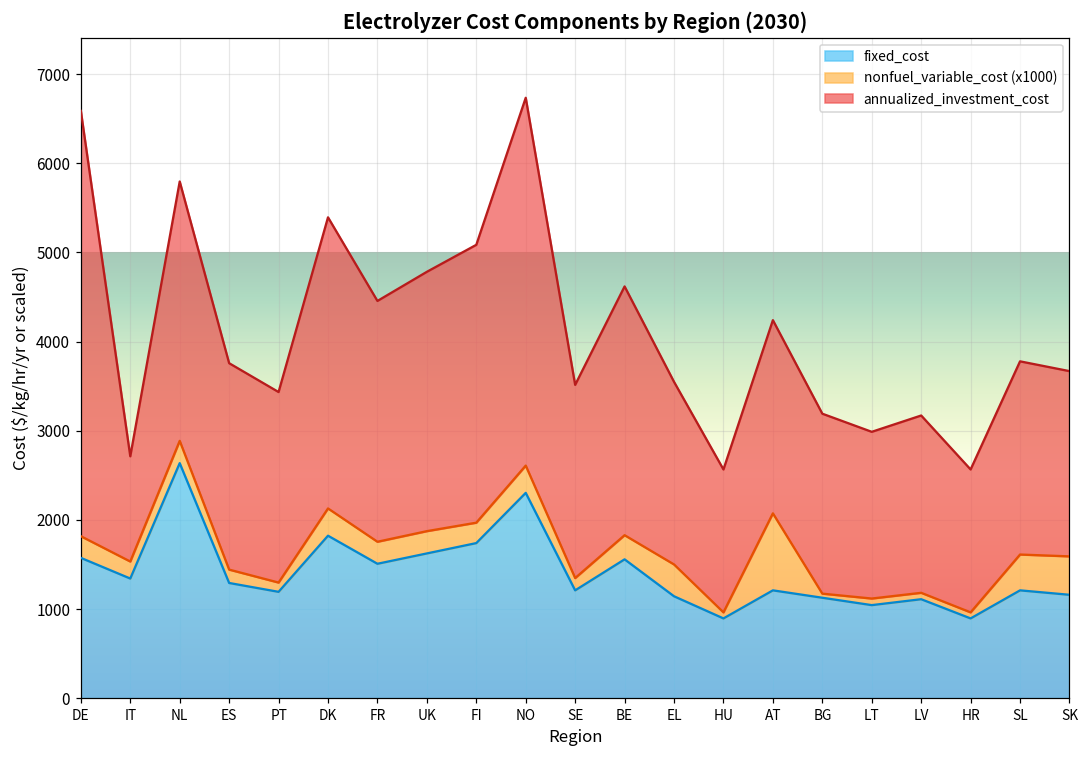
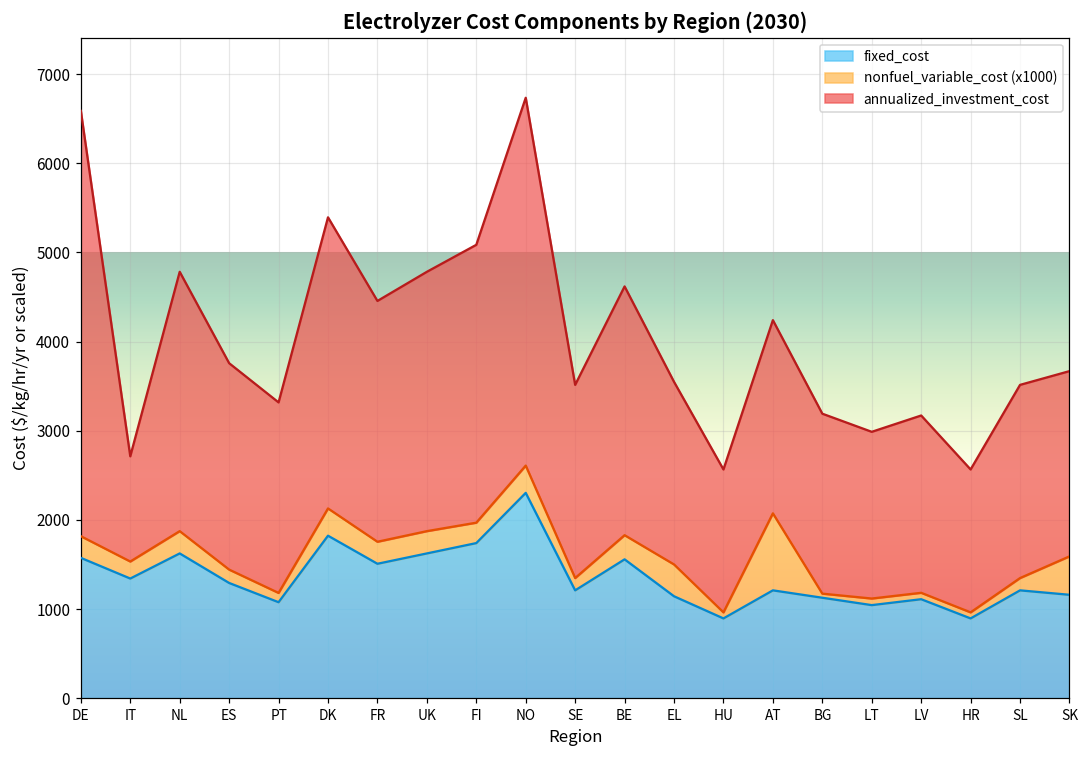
  {
    "fixed_cost": {
      "DE": 1600,
      "IT": 1300,
-     "NL": 2600,
+     "NL": 1600,
      "ES": 1300,
-     "PT": 1200,
+     "PT": 1100,
      "DK": 1800,
      "FR": 1500,
      "UK": 1600,
      "FI": 1700,
      "NO": 2300,
      "SE": 1200,
      "BE": 1600,
      "EL": 1100,
      "HU": 900,
      "AT": 1200,
      "BG": 1100,
      "LT": 1000,
      "LV": 1100,
      "HR": 900,
      "SL": 1200,
      "SK": 1200
    },
    "nonfuel_variable_cost (x1000)": {
      "DE": 200,
      "IT": 200,
      "NL": 300,
      "ES": 200,
      "PT": 100,
      "DK": 300,
      "FR": 200,
      "UK": 300,
      "FI": 200,
      "NO": 300,
      "SE": 100,
      "BE": 300,
      "EL": 400,
      "HU": 100,
      "AT": 900,
      "BG": 0,
      "LT": 100,
      "LV": 100,
      "HR": 100,
-     "SL": 400,
+     "SL": 100,
      "SK": 400
    },
    "annualized_investment_cost": {
      "DE": 4800,
      "IT": 1200,
      "NL": 2900,
      "ES": 2300,
      "PT": 2100,
      "DK": 3300,
      "FR": 2700,
      "UK": 2900,
      "FI": 3100,
      "NO": 4100,
      "SE": 2200,
      "BE": 2800,
      "EL": 2000,
      "HU": 1600,
      "AT": 2200,
      "BG": 2000,
      "LT": 1900,
      "LV": 2000,
      "HR": 1600,
      "SL": 2200,
      "SK": 2100
    }
  }
